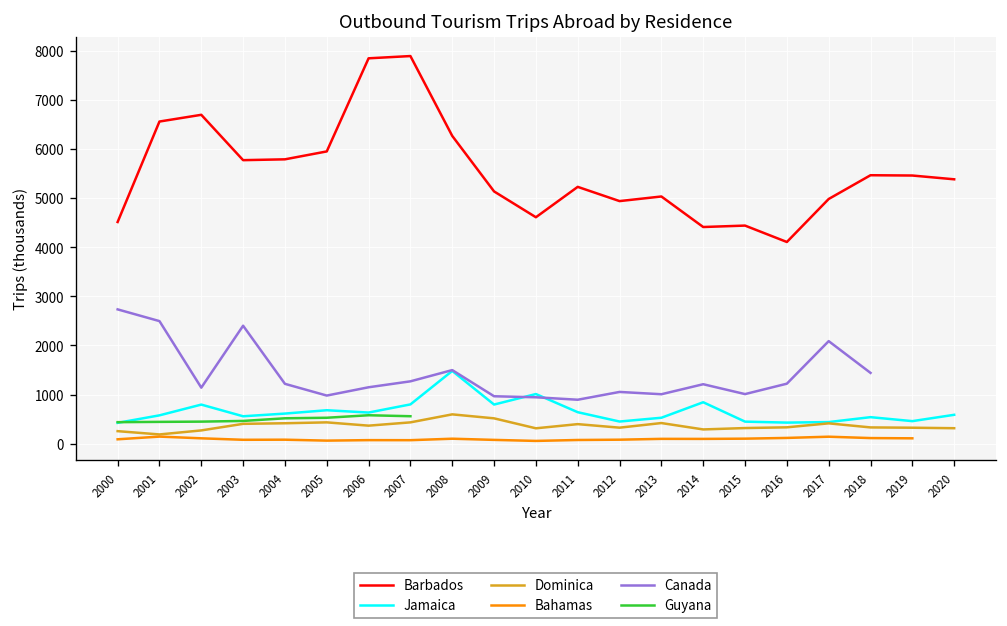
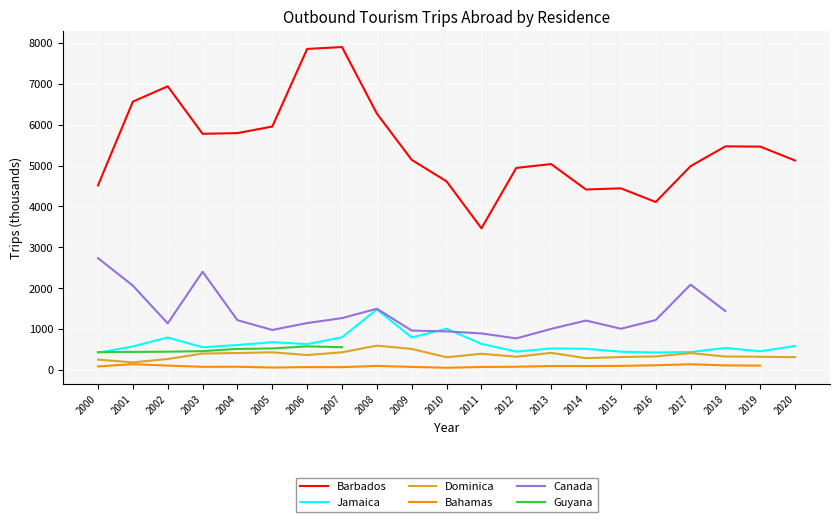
  {
    "Barbados": {
      "2000": 4500,
      "2001": 6600,
-     "2002": 6700,
+     "2002": 6900,
      "2003": 5800,
      "2004": 5800,
      "2005": 6000,
      "2006": 7900,
      "2007": 7900,
      "2008": 6300,
      "2009": 5100,
      "2010": 4600,
-     "2011": 5200,
+     "2011": 3500,
      "2012": 4900,
      "2013": 5000,
      "2014": 4400,
      "2015": 4400,
      "2016": 4100,
      "2017": 5000,
      "2018": 5500,
      "2019": 5500,
-     "2020": 5400
+     "2020": 5100
    },
    "Jamaica": {
      "2001": 600,
      "2002": 800,
      "2003": 600,
      "2004": 600,
      "2005": 700,
      "2007": 800,
      "2009": 800,
      "2010": 1000,
      "2011": 600,
      "2012": 500,
      "2013": 500,
-     "2014": 800,
+     "2014": 500,
      "2015": 400,
      "2016": 400,
      "2018": 500,
      "2019": 500,
      "2020": 600
    },
    "Canada": {
      "2000": 2700,
-     "2001": 2500,
+     "2001": 2100,
      "2002": 1100,
      "2003": 2400,
      "2004": 1200,
      "2005": 1000,
      "2006": 1100,
      "2007": 1300,
      "2009": 1000,
      "2010": 900,
      "2011": 900,
-     "2012": 1100,
+     "2012": 800,
      "2013": 1000,
      "2014": 1200,
      "2015": 1000,
      "2016": 1200,
      "2017": 2100,
      "2018": 1400
    },
    "Guyana": {
      "2001": 400,
      "2002": 400,
      "2004": 500,
      "2005": 500,
      "2007": 600
    }
  }
